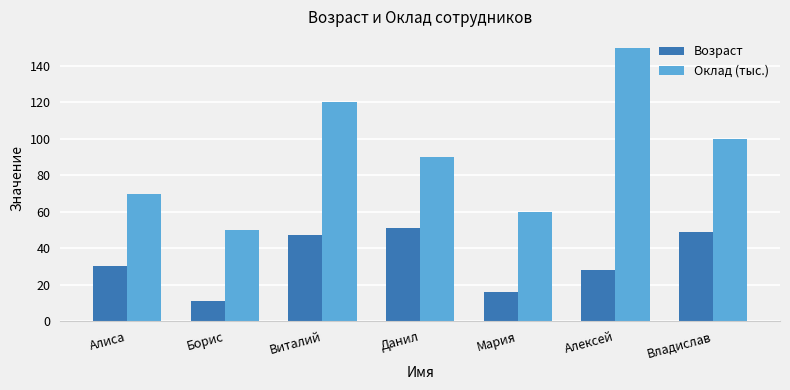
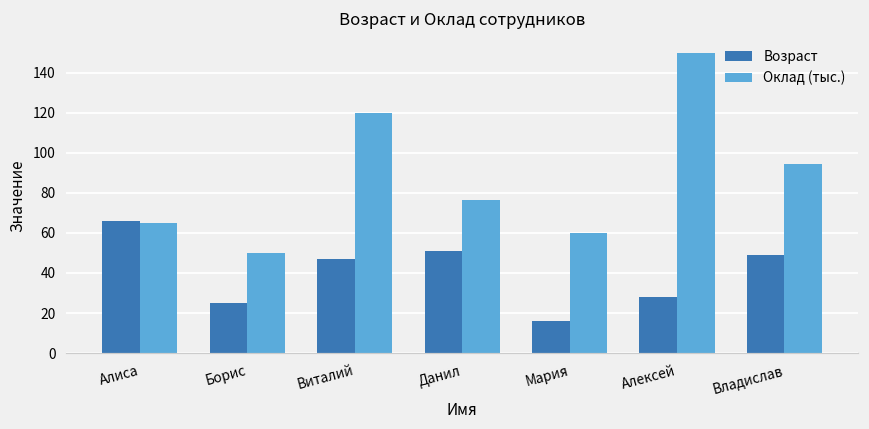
  {
    "Возраст": {
-     "Алиса": 30,
-     "Борис": 11,
+     "Алиса": 66,
+     "Борис": 25,
      "Виталий": 47,
      "Данил": 51,
      "Мария": 16,
      "Алексей": 28,
      "Владислав": 49
    },
    "Оклад (тыс.)": {
-     "Алиса": 70,
+     "Алиса": 65,
      "Борис": 50,
      "Виталий": 120,
-     "Данил": 90,
+     "Данил": 76,
      "Мария": 60,
      "Алексей": 150,
-     "Владислав": 100
+     "Владислав": 94
    }
  }
